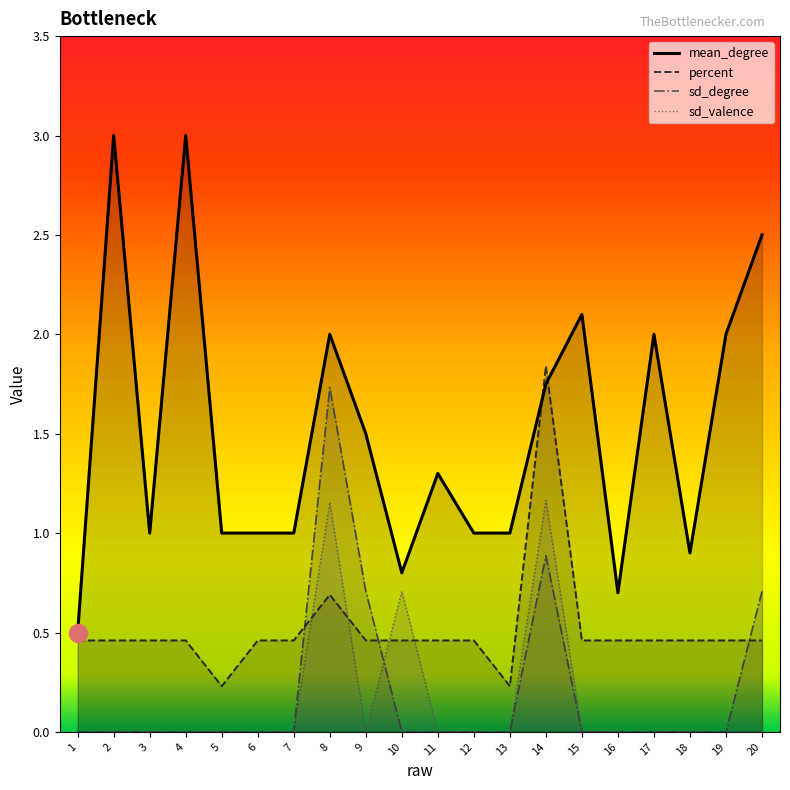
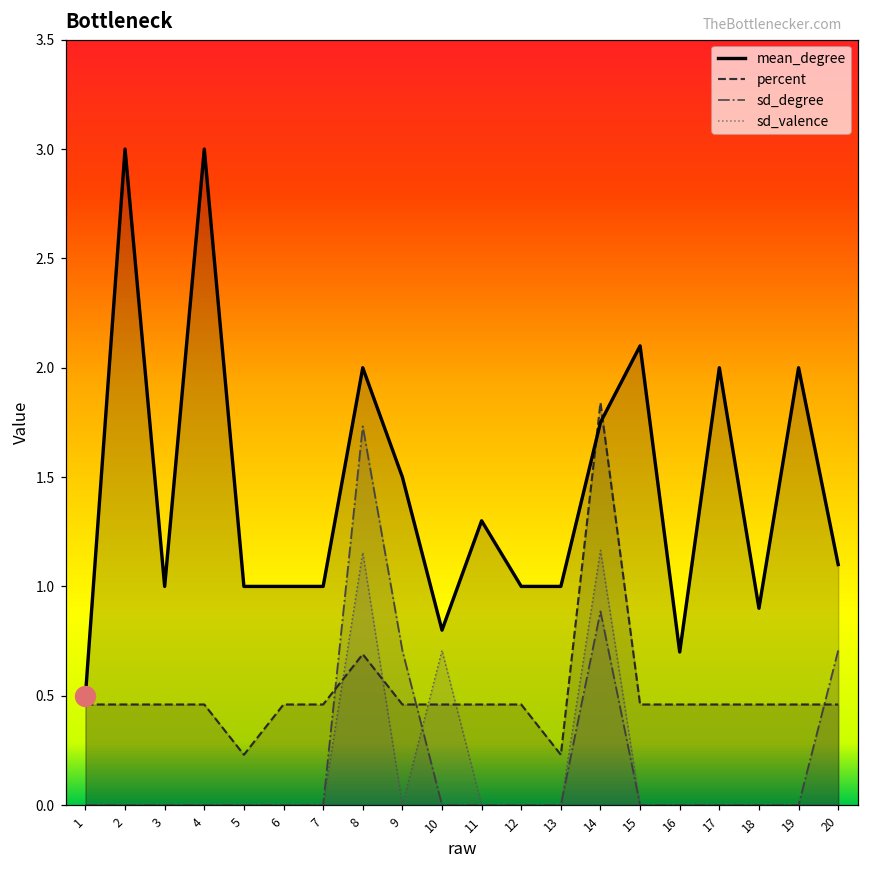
  {
    "mean_degree": {
      "2": 3.0,
      "3": 1.0,
      "4": 3.0,
      "5": 1.0,
      "6": 1.0,
      "7": 1.0,
      "8": 2.0,
      "9": 1.5,
      "10": 0.8,
      "11": 1.3,
      "12": 1.0,
      "13": 1.0,
      "14": 1.75,
      "15": 2.1,
      "16": 0.7,
      "17": 2.0,
      "18": 0.9,
      "19": 2.0,
-     "20": 2.5
+     "20": 1.1
    }
  }
